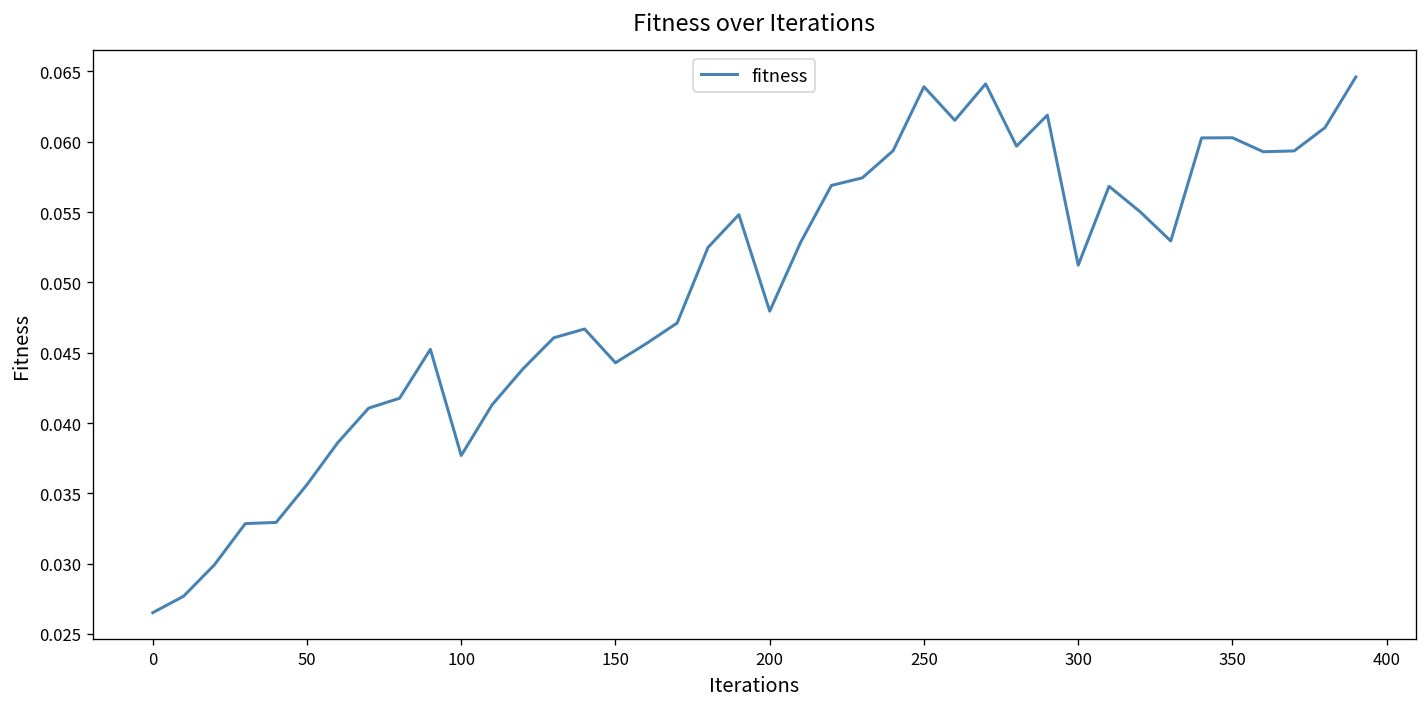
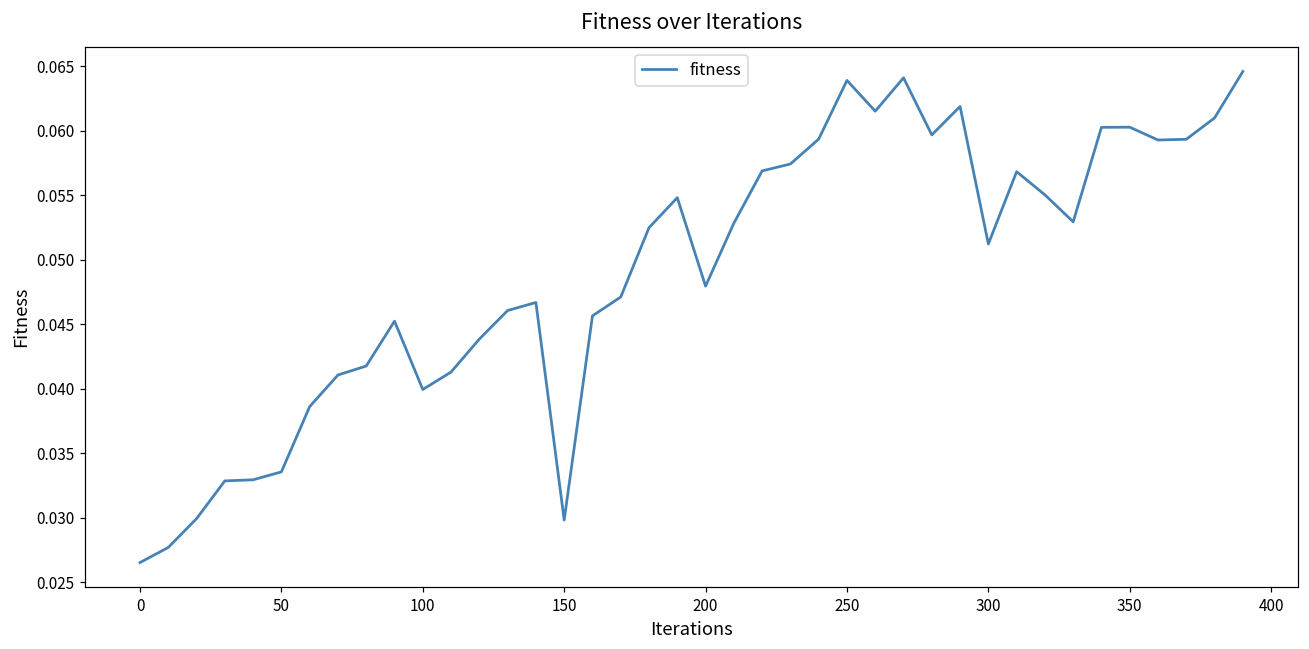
  {
    "0": 0.0265,
-   "50": 0.0356,
-   "100": 0.0377,
-   "150": 0.0443,
+   "50": 0.0335,
+   "100": 0.0399,
+   "150": 0.0298,
    "200": 0.0480,
    "250": 0.0639,
    "300": 0.0512,
    "350": 0.0603
  }
